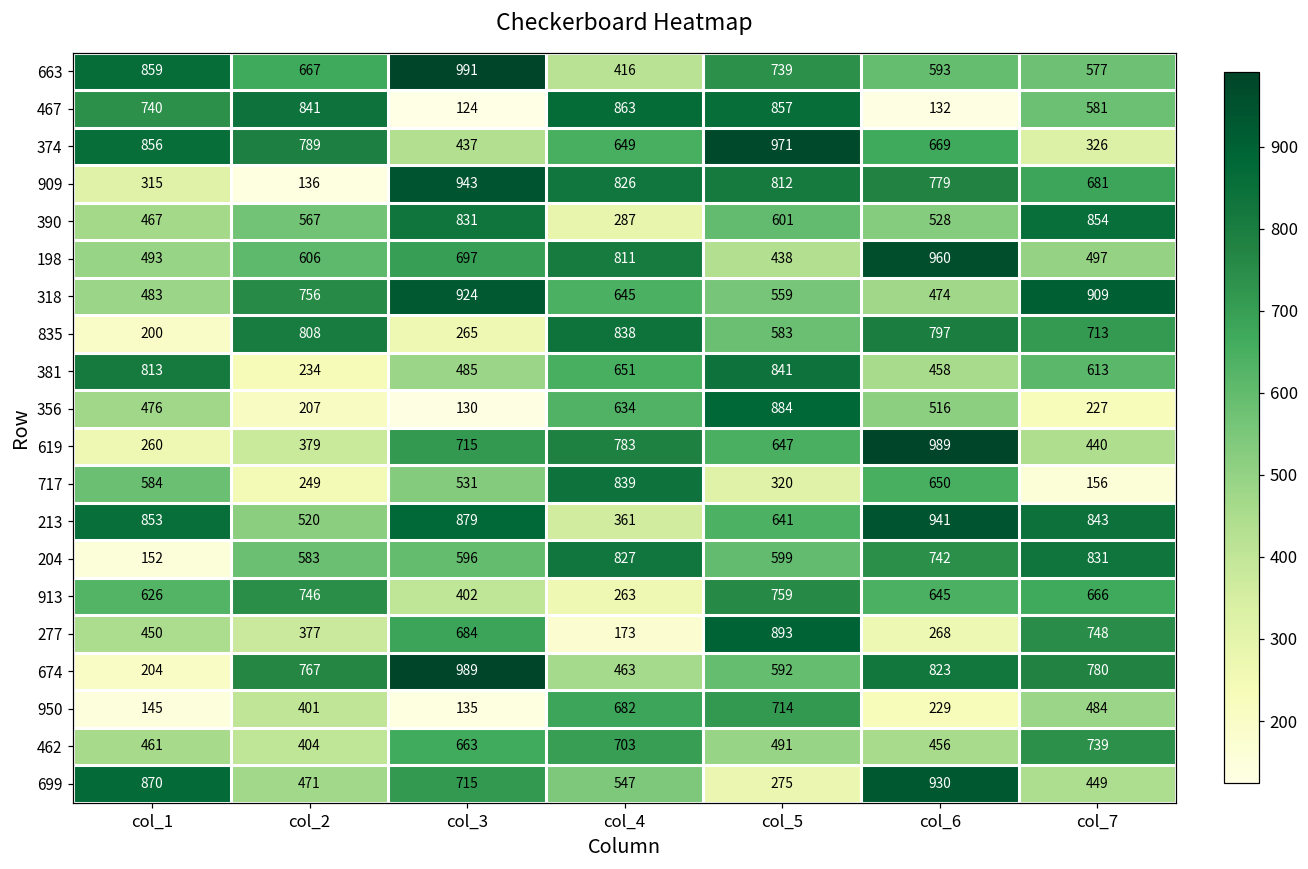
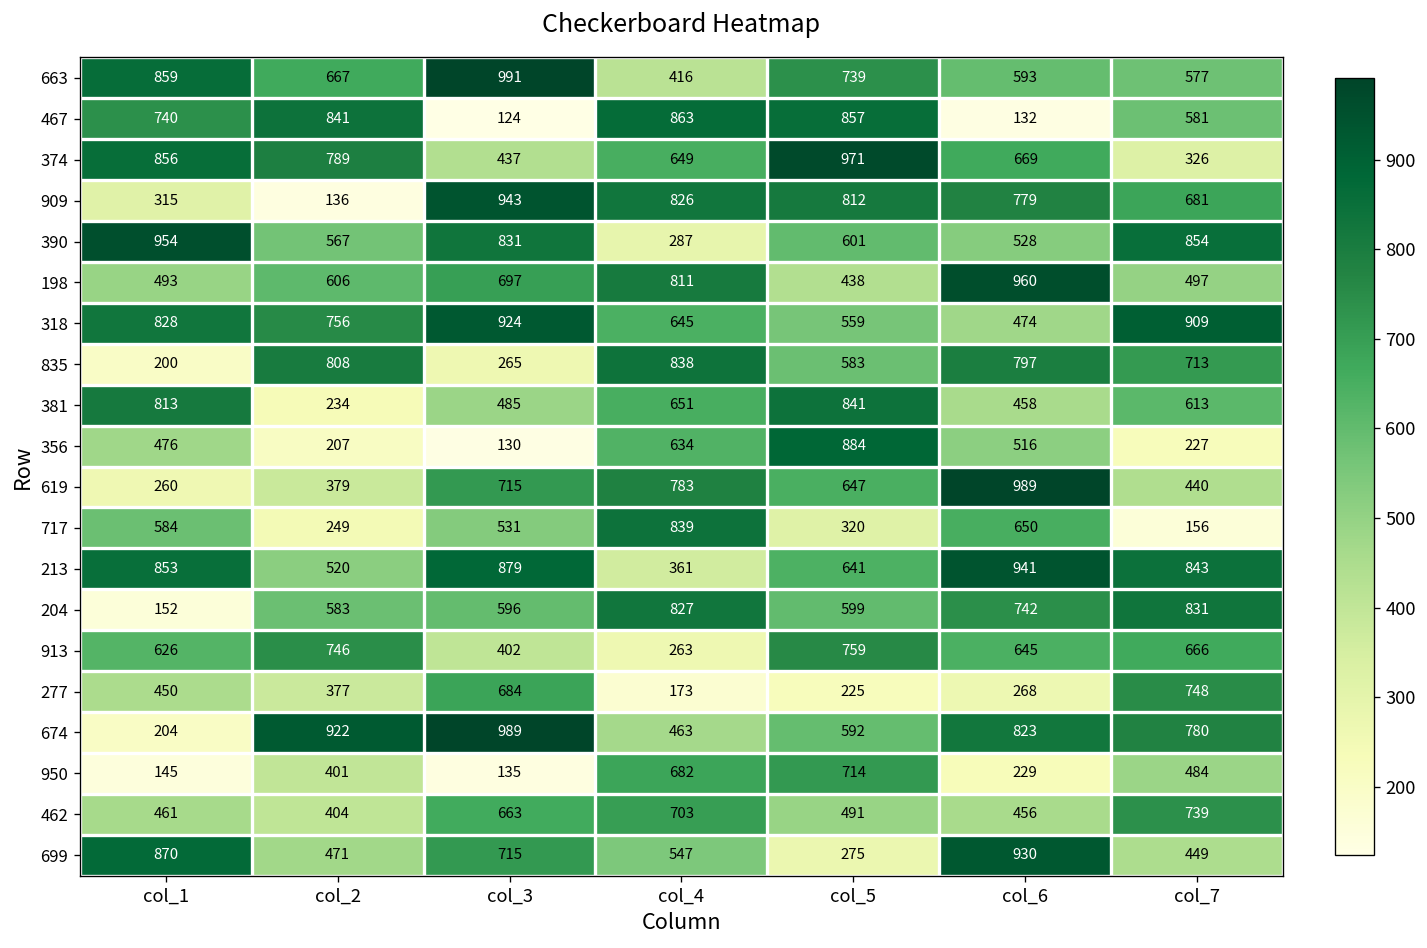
  {
    "663": {
      "col_1": 859,
      "col_2": 667,
      "col_3": 991,
      "col_4": 416,
      "col_5": 739,
      "col_6": 593,
      "col_7": 577
    },
    "467": {
      "col_1": 740,
      "col_2": 841,
      "col_3": 124,
      "col_4": 863,
      "col_5": 857,
      "col_6": 132,
      "col_7": 581
    },
    "374": {
      "col_1": 856,
      "col_2": 789,
      "col_3": 437,
      "col_4": 649,
      "col_5": 971,
      "col_6": 669,
      "col_7": 326
    },
    "909": {
      "col_1": 315,
      "col_2": 136,
      "col_3": 943,
      "col_4": 826,
      "col_5": 812,
      "col_6": 779,
      "col_7": 681
    },
    "390": {
-     "col_1": 467,
+     "col_1": 954,
      "col_2": 567,
      "col_3": 831,
      "col_4": 287,
      "col_5": 601,
      "col_6": 528,
      "col_7": 854
    },
    "198": {
      "col_1": 493,
      "col_2": 606,
      "col_3": 697,
      "col_4": 811,
      "col_5": 438,
      "col_6": 960,
      "col_7": 497
    },
    "318": {
-     "col_1": 483,
+     "col_1": 828,
      "col_2": 756,
      "col_3": 924,
      "col_4": 645,
      "col_5": 559,
      "col_6": 474,
      "col_7": 909
    },
    "835": {
      "col_1": 200,
      "col_2": 808,
      "col_3": 265,
      "col_4": 838,
      "col_5": 583,
      "col_6": 797,
      "col_7": 713
    },
    "381": {
      "col_1": 813,
      "col_2": 234,
      "col_3": 485,
      "col_4": 651,
      "col_5": 841,
      "col_6": 458,
      "col_7": 613
    },
    "356": {
      "col_1": 476,
      "col_2": 207,
      "col_3": 130,
      "col_4": 634,
      "col_5": 884,
      "col_6": 516,
      "col_7": 227
    },
    "619": {
      "col_1": 260,
      "col_2": 379,
      "col_3": 715,
      "col_4": 783,
      "col_5": 647,
      "col_6": 989,
      "col_7": 440
    },
    "717": {
      "col_1": 584,
      "col_2": 249,
      "col_3": 531,
      "col_4": 839,
      "col_5": 320,
      "col_6": 650,
      "col_7": 156
    },
    "213": {
      "col_1": 853,
      "col_2": 520,
      "col_3": 879,
      "col_4": 361,
      "col_5": 641,
      "col_6": 941,
      "col_7": 843
    },
    "204": {
      "col_1": 152,
      "col_2": 583,
      "col_3": 596,
      "col_4": 827,
      "col_5": 599,
      "col_6": 742,
      "col_7": 831
    },
    "913": {
      "col_1": 626,
      "col_2": 746,
      "col_3": 402,
      "col_4": 263,
      "col_5": 759,
      "col_6": 645,
      "col_7": 666
    },
    "277": {
      "col_1": 450,
      "col_2": 377,
      "col_3": 684,
      "col_4": 173,
-     "col_5": 893,
+     "col_5": 225,
      "col_6": 268,
      "col_7": 748
    },
    "674": {
      "col_1": 204,
-     "col_2": 767,
+     "col_2": 922,
      "col_3": 989,
      "col_4": 463,
      "col_5": 592,
      "col_6": 823,
      "col_7": 780
    },
    "950": {
      "col_1": 145,
      "col_2": 401,
      "col_3": 135,
      "col_4": 682,
      "col_5": 714,
      "col_6": 229,
      "col_7": 484
    },
    "462": {
      "col_1": 461,
      "col_2": 404,
      "col_3": 663,
      "col_4": 703,
      "col_5": 491,
      "col_6": 456,
      "col_7": 739
    },
    "699": {
      "col_1": 870,
      "col_2": 471,
      "col_3": 715,
      "col_4": 547,
      "col_5": 275,
      "col_6": 930,
      "col_7": 449
    }
  }
